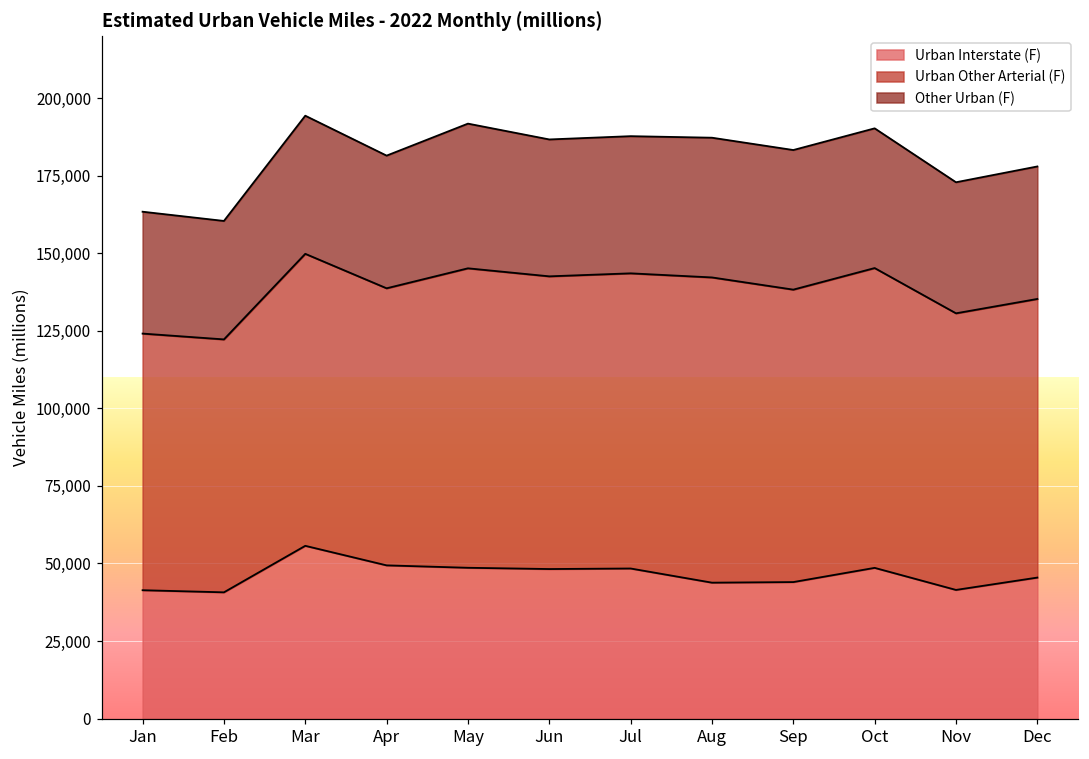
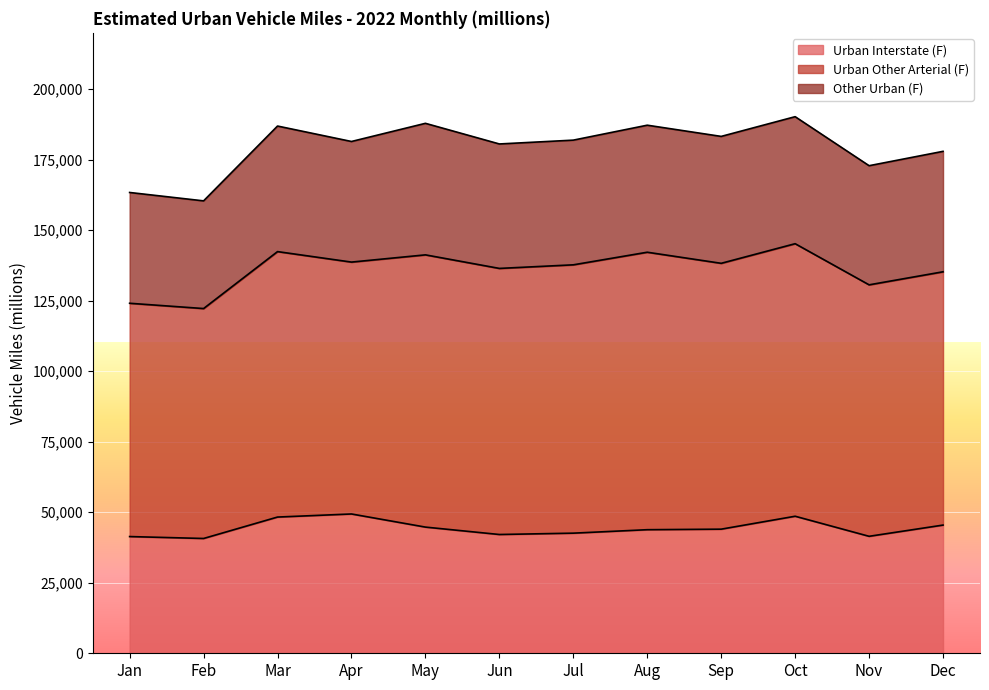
  {
    "Urban Interstate (F)": {
      "Jan": "41,000",
      "Feb": "41,000",
-     "Mar": "56,000",
+     "Mar": "48,000",
      "Apr": "49,000",
-     "May": "49,000",
-     "Jun": "48,000",
-     "Jul": "48,000",
+     "May": "45,000",
+     "Jun": "42,000",
+     "Jul": "43,000",
      "Aug": "44,000",
      "Sep": "44,000",
      "Oct": "49,000",
      "Nov": "41,000",
      "Dec": "45,000"
    }
  }
